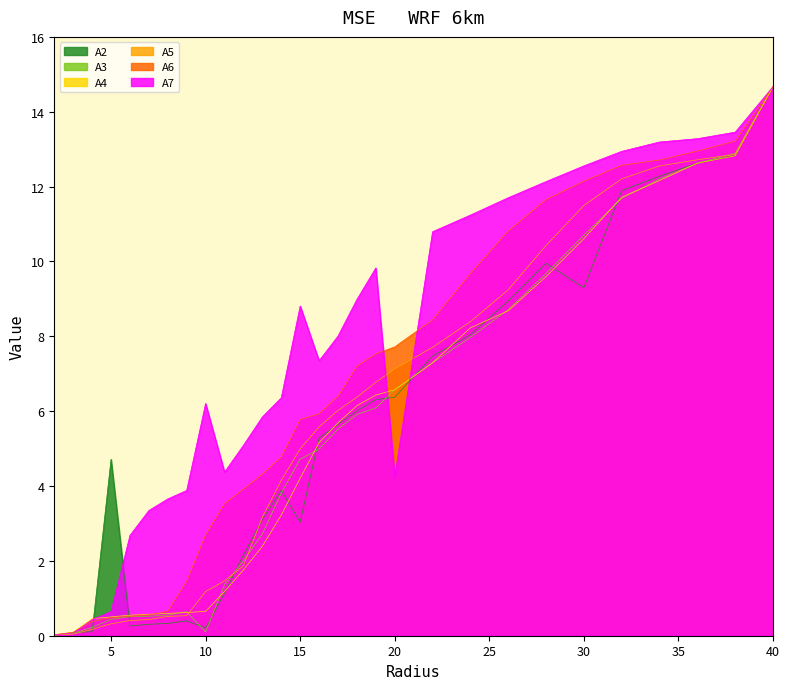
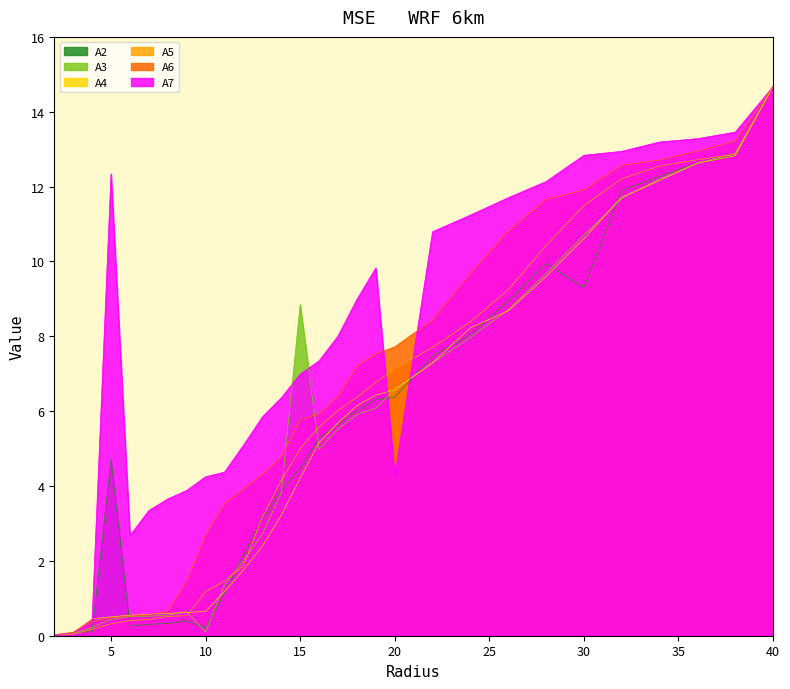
  {
    "A2": {
      "5": 4.7,
      "10": 0.2,
-     "15": 3.0,
+     "15": 4.5,
      "20": 6.4,
      "30": 9.3
    },
    "A3": {
      "10": 0.1,
-     "15": 4.7,
+     "15": 8.8,
      "30": 10.7
    },
    "A6": {
      "10": 2.7,
      "15": 5.8,
      "20": 7.7,
-     "30": 12.1
+     "30": 11.9
    },
    "A7": {
-     "5": 0.6,
-     "10": 6.2,
-     "15": 8.8,
+     "5": 12.3,
+     "10": 4.2,
+     "15": 7.0,
      "20": 4.3,
-     "30": 12.6
+     "30": 12.8
    }
  }
